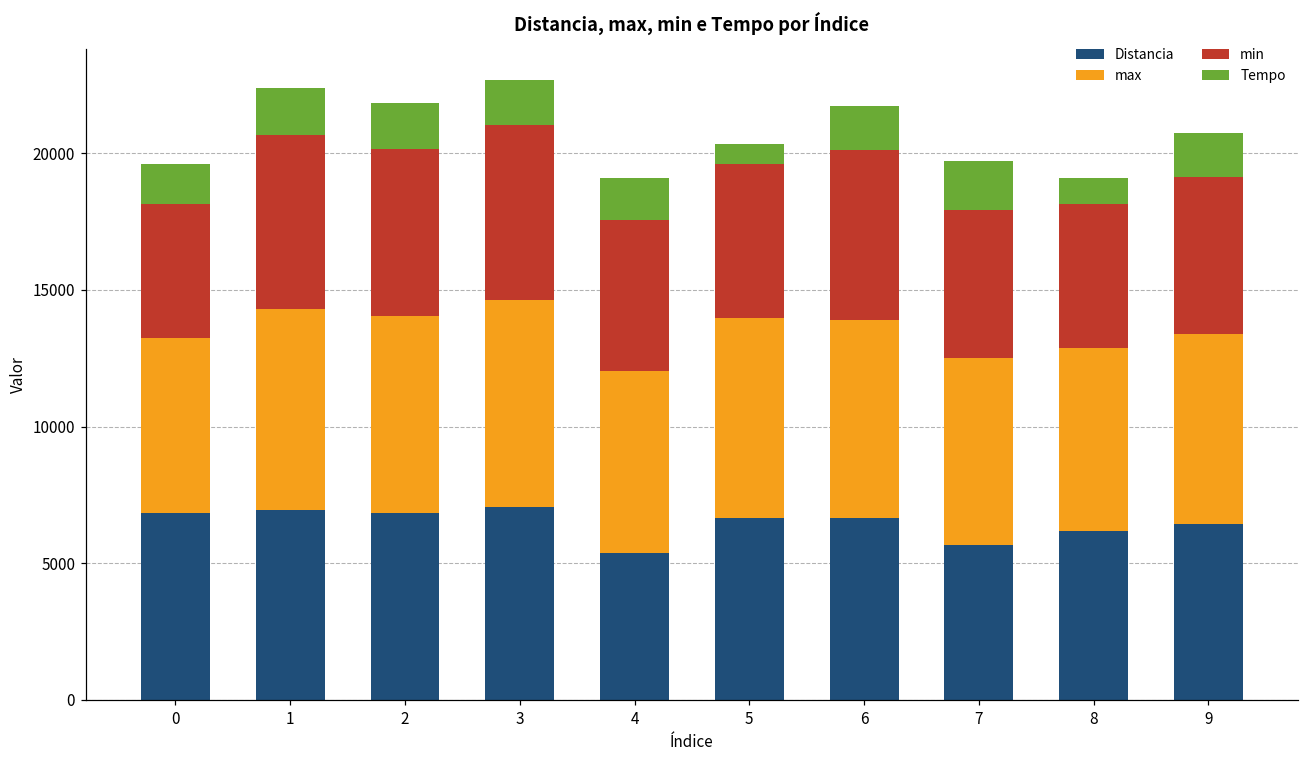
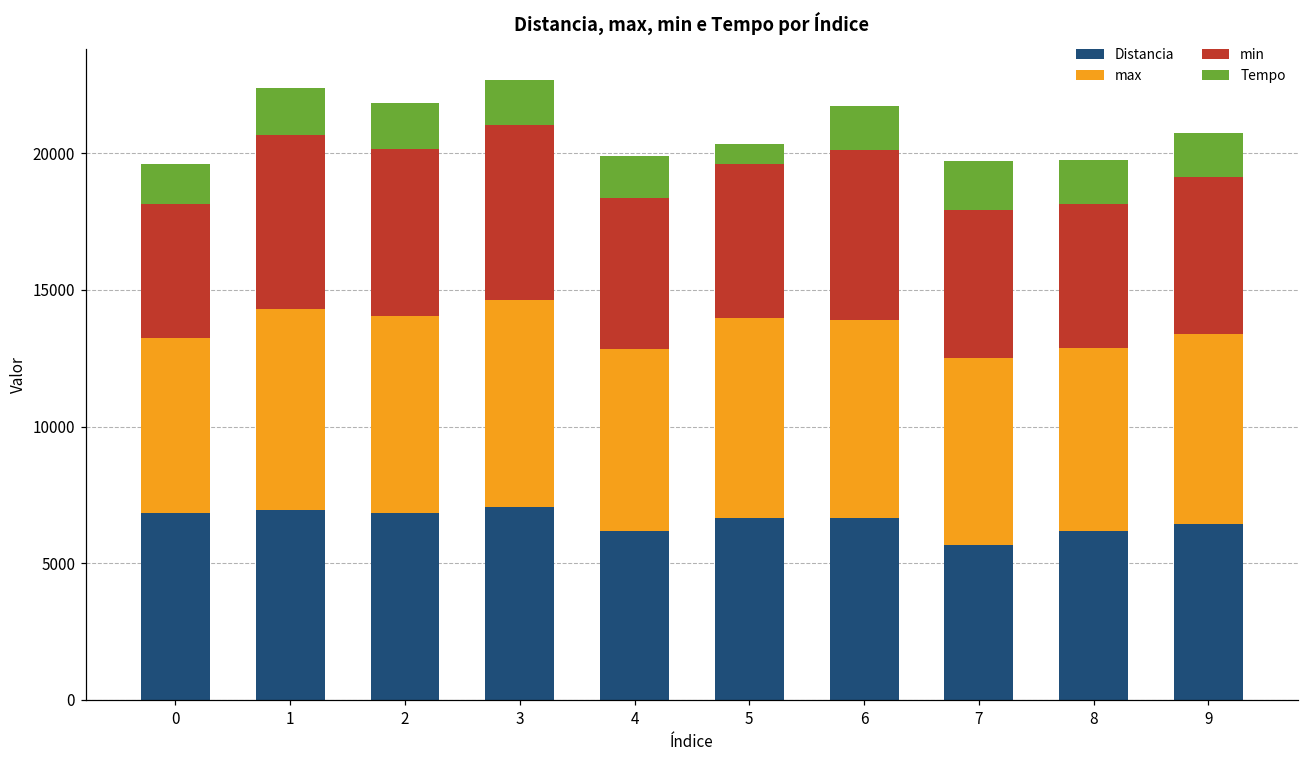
  {
    "Distancia": {
      "0": 6800,
      "1": 6900,
      "2": 6800,
      "3": 7100,
-     "4": 5400,
+     "4": 6200,
      "5": 6700,
      "6": 6700,
      "7": 5700,
      "8": 6200,
      "9": 6400
    },
    "max": {
      "0": 6400,
      "1": 7400,
      "2": 7200,
      "3": 7600,
      "4": 6700,
      "5": 7300,
      "6": 7300,
      "7": 6800,
      "8": 6700,
      "9": 7000
    },
    "min": {
      "0": 4900,
      "1": 6300,
      "2": 6100,
      "3": 6400,
      "4": 5500,
      "5": 5600,
      "6": 6200,
      "7": 5400,
      "8": 5300,
      "9": 5700
    },
    "Tempo": {
      "0": 1400,
      "1": 1700,
      "2": 1700,
      "3": 1600,
      "4": 1500,
      "5": 700,
      "6": 1600,
      "7": 1800,
-     "8": 1000,
+     "8": 1600,
      "9": 1600
    }
  }
